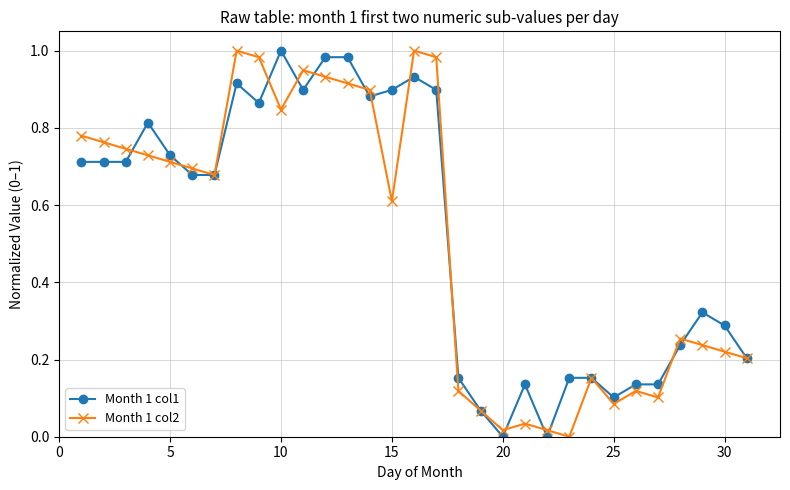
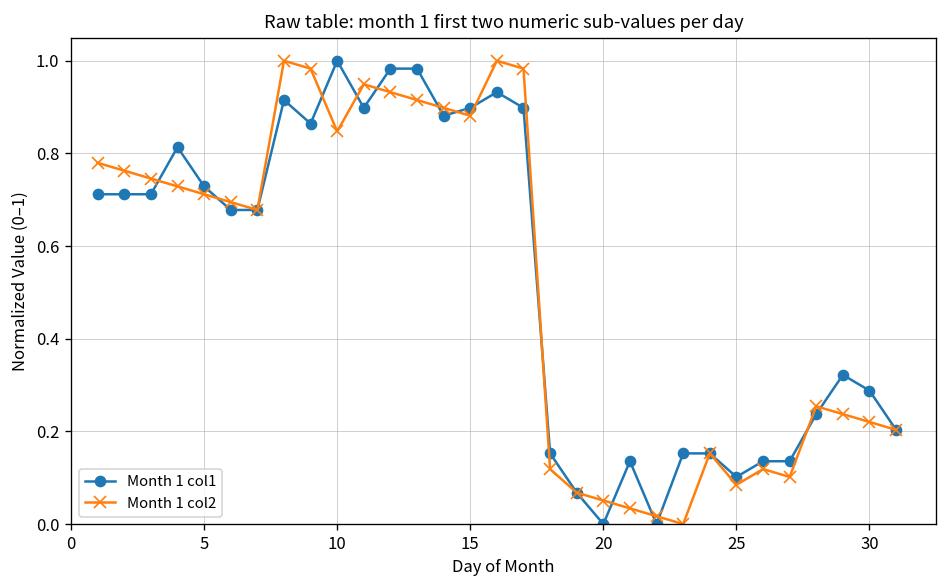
  {
    "Month 1 col1": {
      "5": 0.73,
      "10": 1.00,
      "15": 0.90,
      "20": 0.00,
      "25": 0.10,
      "30": 0.29
    },
    "Month 1 col2": {
      "5": 0.71,
      "10": 0.85,
-     "15": 0.61,
-     "20": 0.02,
+     "15": 0.88,
+     "20": 0.05,
      "25": 0.08,
      "30": 0.22
    }
  }
